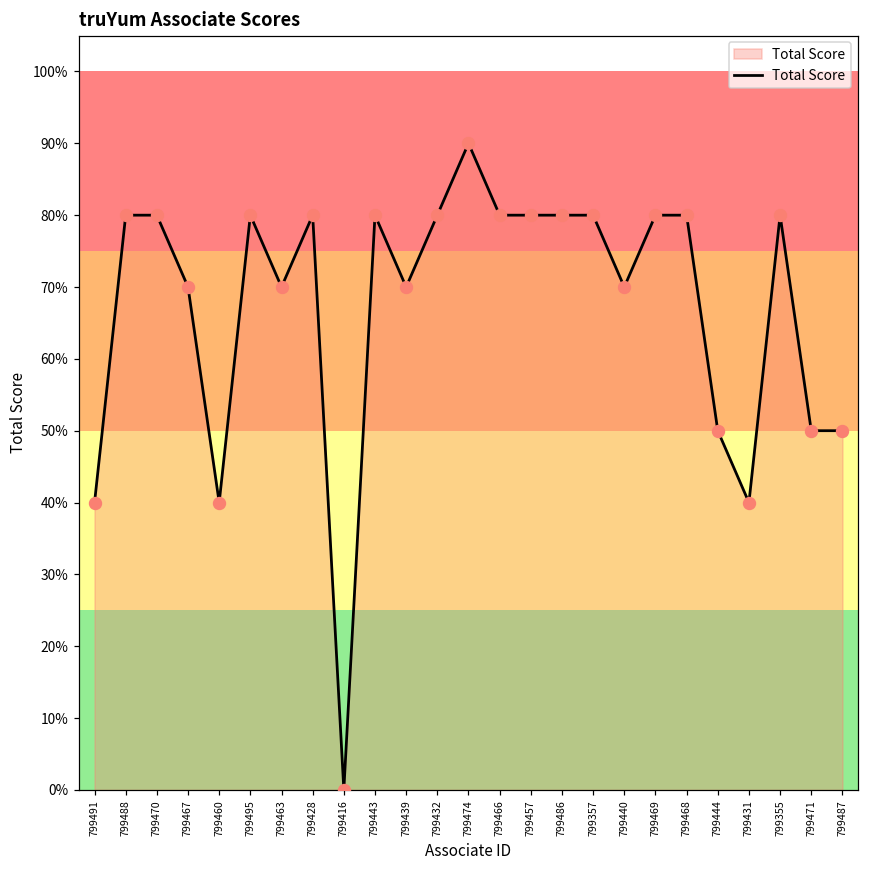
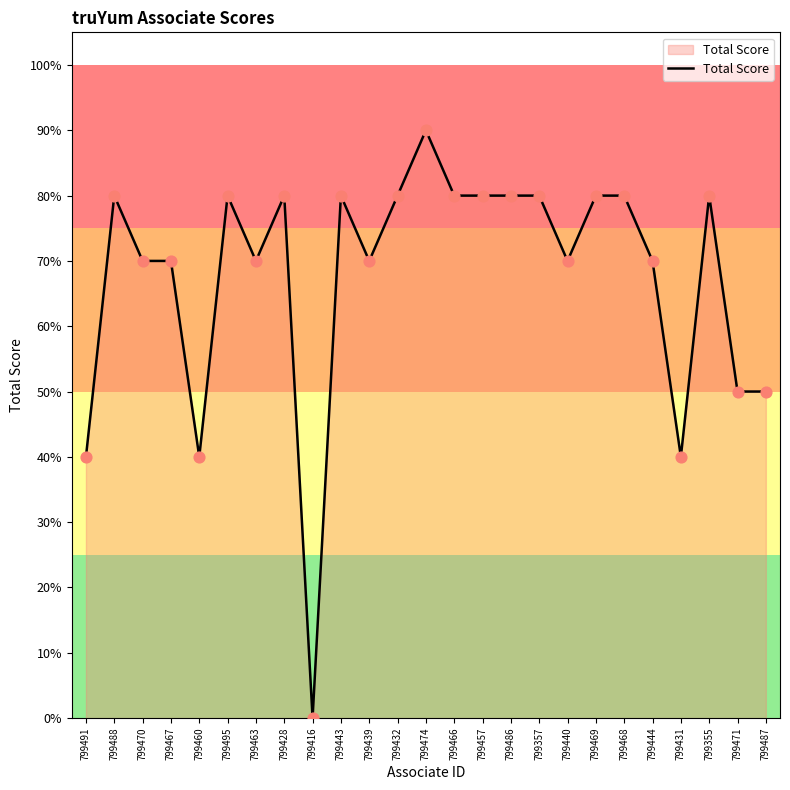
  {
    "799491": "40%",
    "799488": "80%",
-   "799470": "80%",
+   "799470": "70%",
    "799467": "70%",
    "799460": "40%",
    "799495": "80%",
    "799463": "70%",
    "799428": "80%",
    "799416": "0%",
    "799443": "80%",
    "799439": "70%",
    "799432": "80%",
    "799474": "90%",
    "799466": "80%",
    "799457": "80%",
    "799486": "80%",
    "799357": "80%",
    "799440": "70%",
    "799469": "80%",
    "799468": "80%",
-   "799444": "50%",
+   "799444": "70%",
    "799431": "40%",
    "799355": "80%",
    "799471": "50%",
    "799487": "50%"
  }
